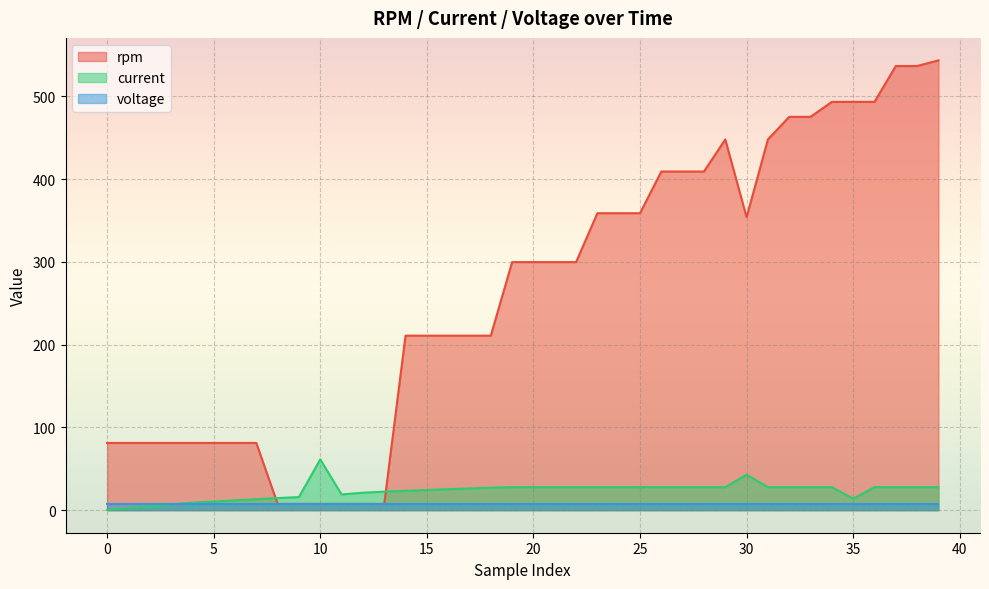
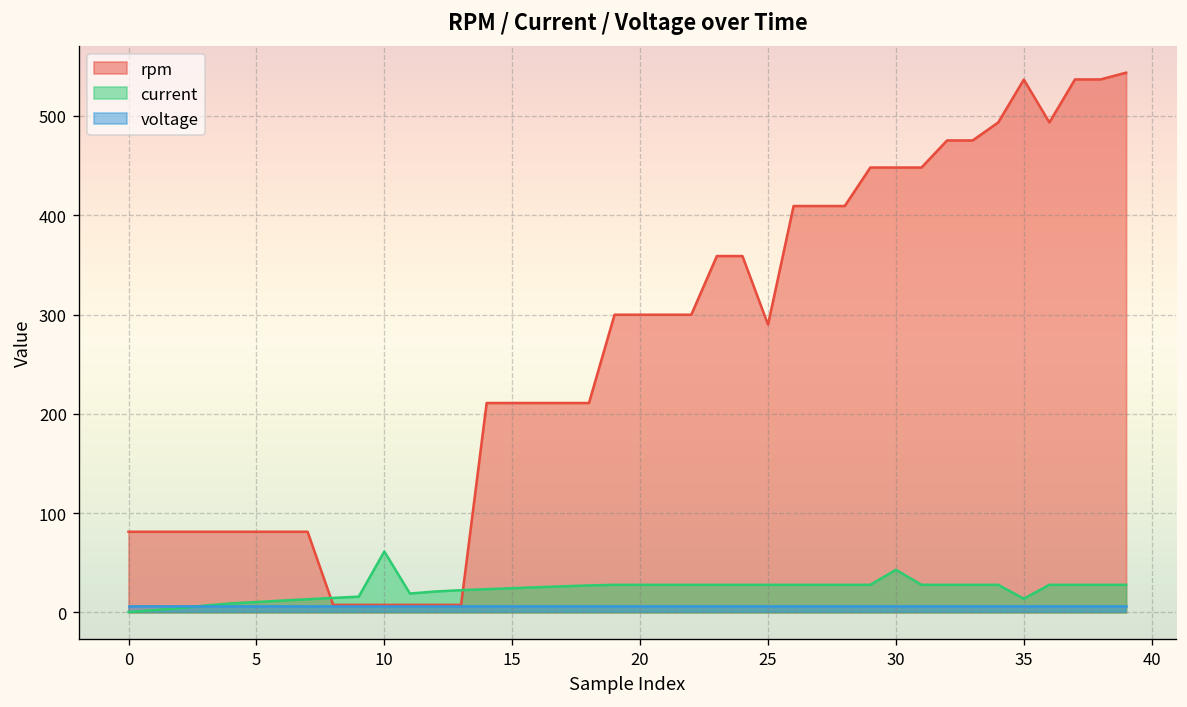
  {
    "rpm": {
      "0": 80,
      "5": 80,
      "15": 210,
      "20": 300,
-     "25": 360,
-     "30": 350,
-     "35": 490
+     "25": 290,
+     "30": 450,
+     "35": 540
    },
    "current": {
      "0": 0,
      "5": 10,
      "10": 60,
      "15": 20,
      "20": 30,
      "25": 30,
      "30": 40,
      "35": 10
    },
    "voltage": {
      "0": 10,
      "5": 10,
      "15": 10,
      "20": 10,
      "25": 10,
      "30": 10,
      "35": 10
    }
  }
